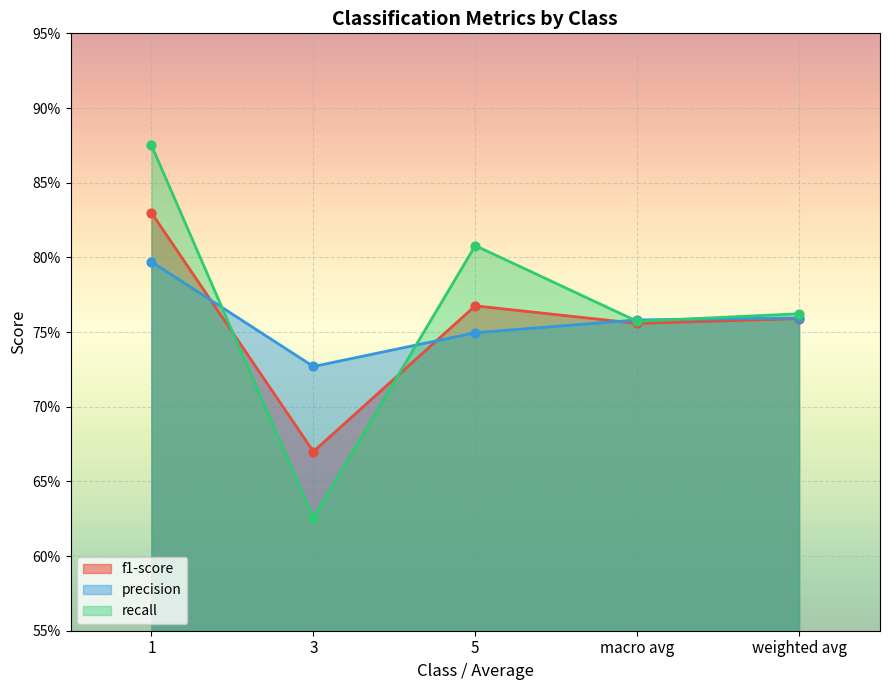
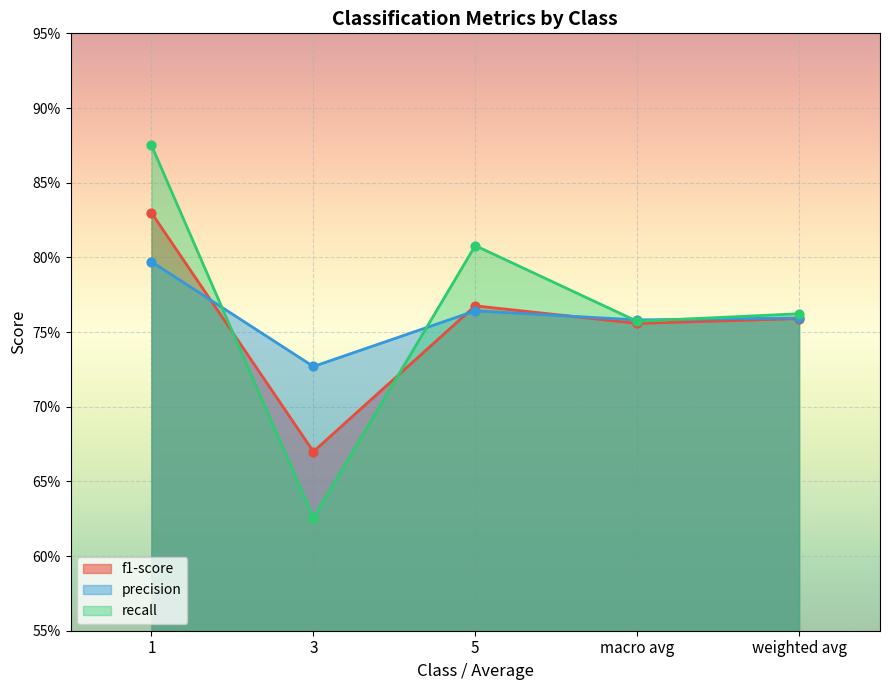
  {
    "f1-score": {
      "1": "83.0%",
      "3": "67.0%",
      "5": "76.8%"
    },
    "precision": {
      "1": "79.7%",
      "3": "72.7%",
-     "5": "75.0%"
+     "5": "76.4%"
    },
    "recall": {
      "1": "87.5%",
      "3": "62.6%",
      "5": "80.8%",
      "weighted avg": "76.2%"
    }
  }
